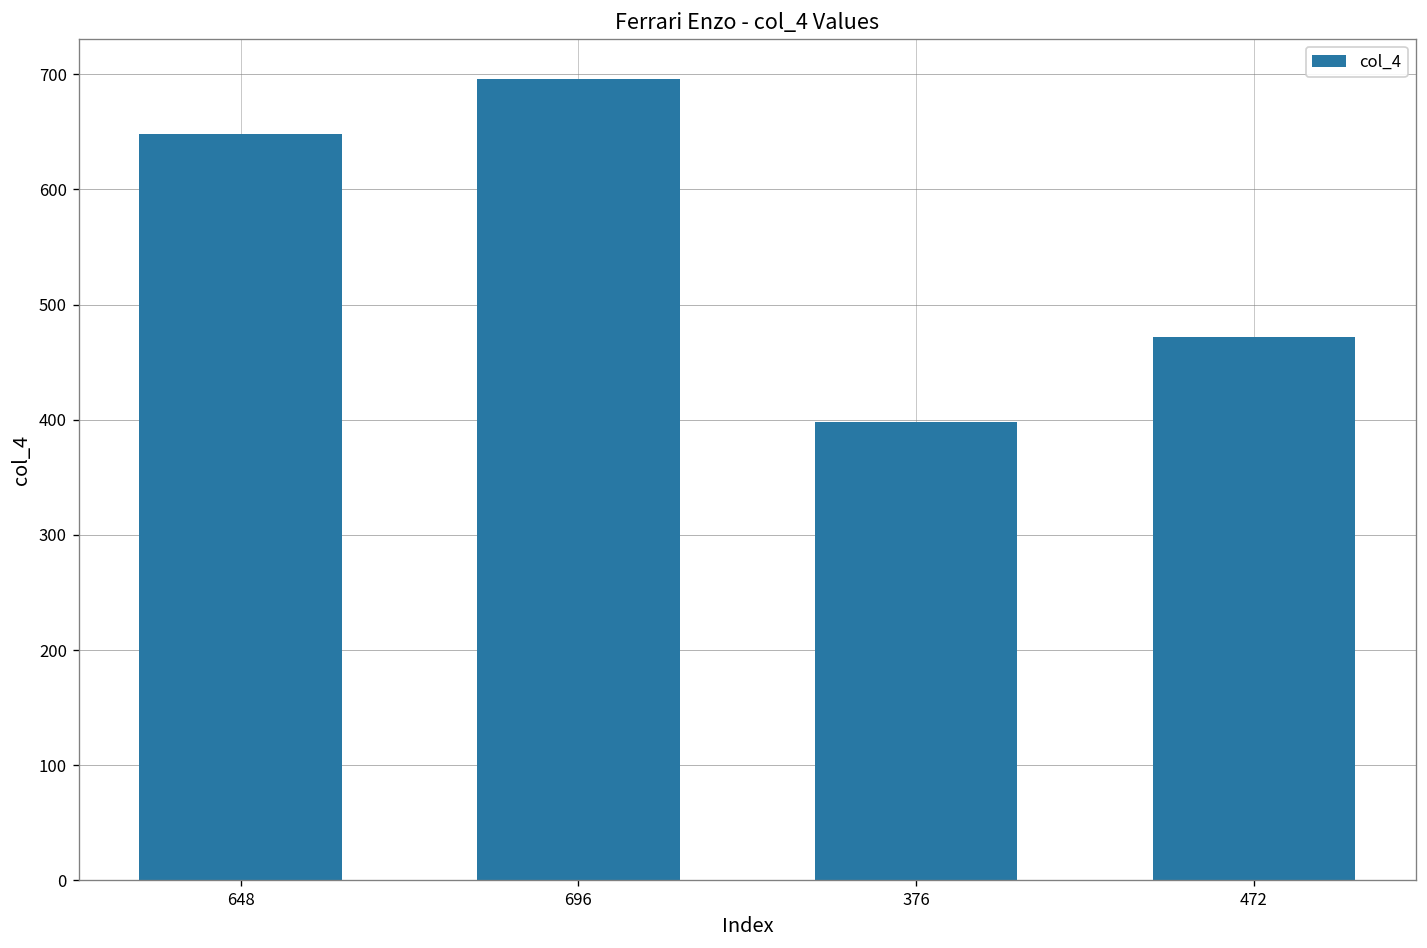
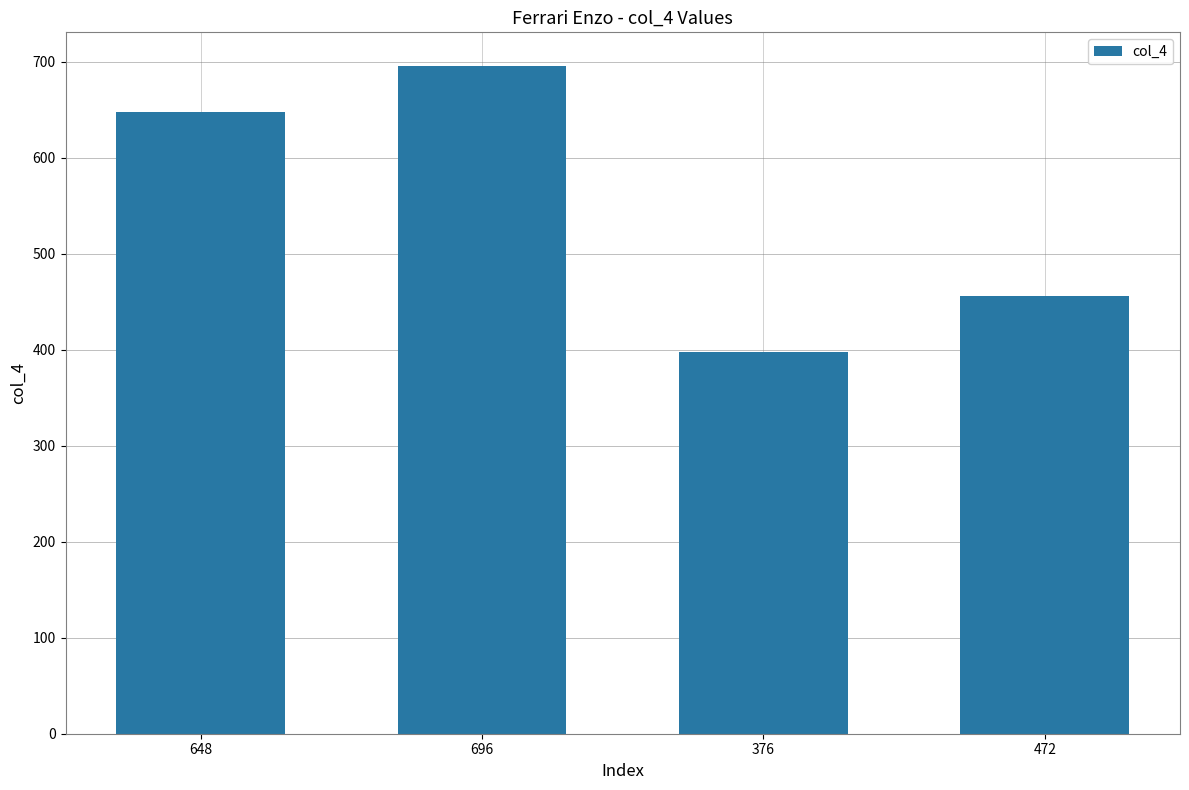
  {
    "648": 650,
    "696": 700,
    "376": 400,
-   "472": 470
+   "472": 460
  }
